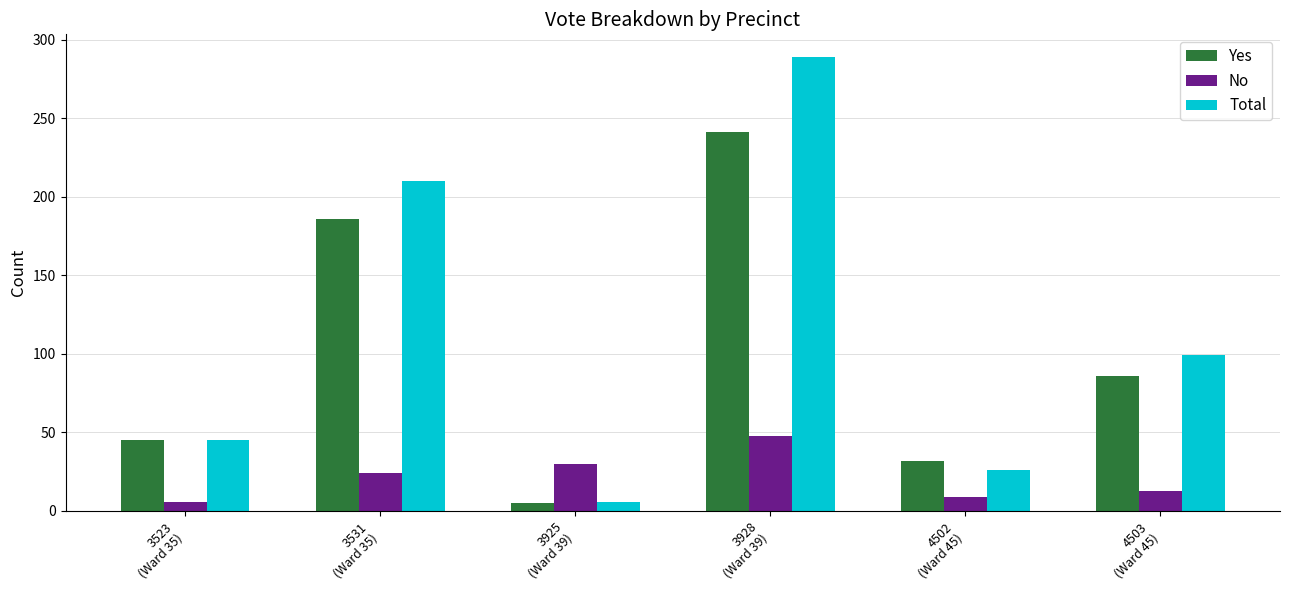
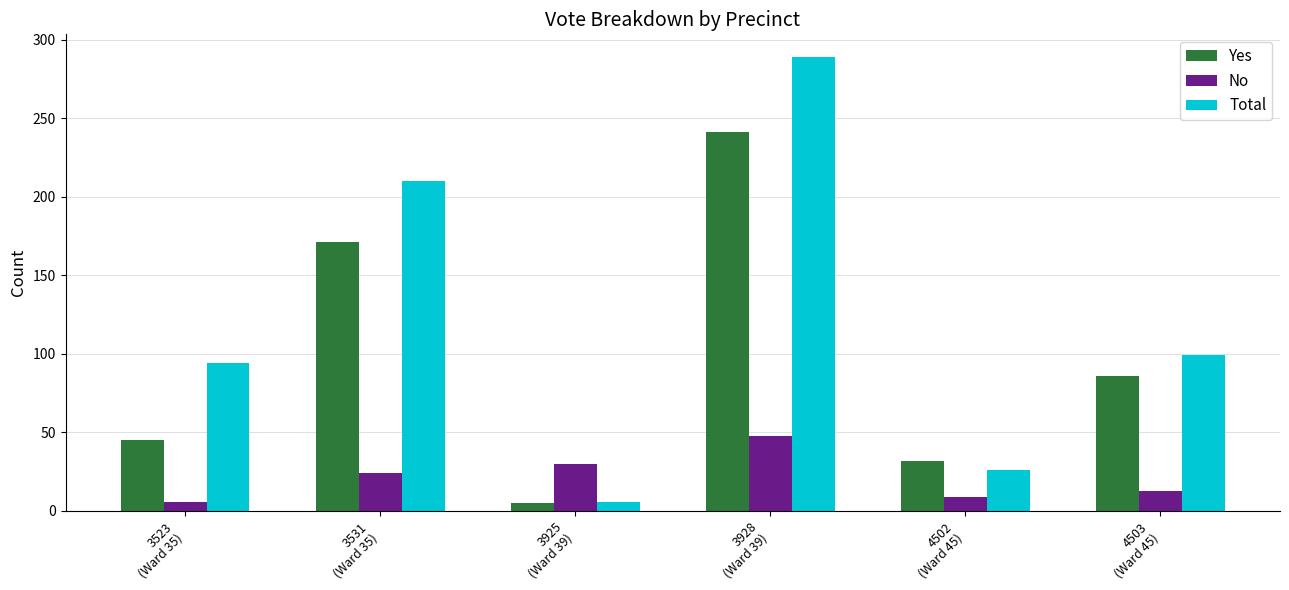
  {
    "Yes": {
      "3523 (Ward 35)": 45,
-     "3531 (Ward 35)": 186,
+     "3531 (Ward 35)": 171,
      "3925 (Ward 39)": 5,
      "3928 (Ward 39)": 241,
      "4502 (Ward 45)": 32,
      "4503 (Ward 45)": 86
    },
    "No": {
      "3523 (Ward 35)": 6,
      "3531 (Ward 35)": 24,
      "3925 (Ward 39)": 30,
      "3928 (Ward 39)": 48,
      "4502 (Ward 45)": 9,
      "4503 (Ward 45)": 13
    },
    "Total": {
-     "3523 (Ward 35)": 45,
+     "3523 (Ward 35)": 94,
      "3531 (Ward 35)": 210,
      "3925 (Ward 39)": 6,
      "3928 (Ward 39)": 289,
      "4502 (Ward 45)": 26,
      "4503 (Ward 45)": 99
    }
  }
